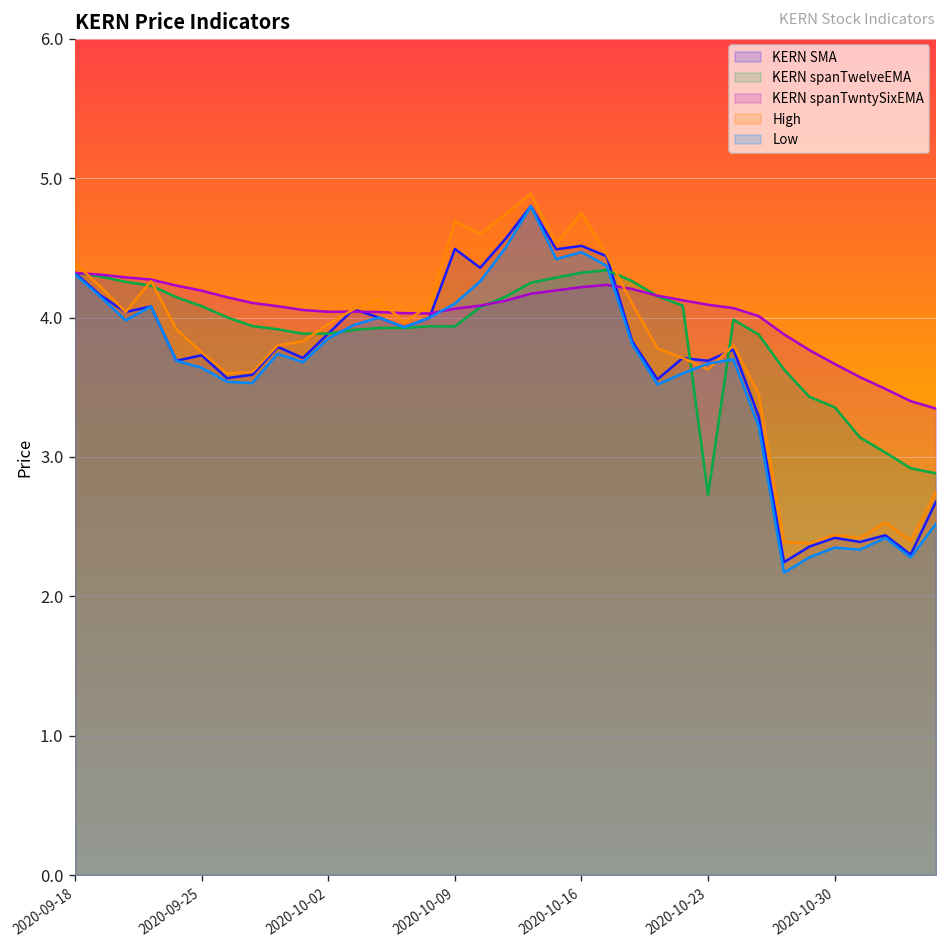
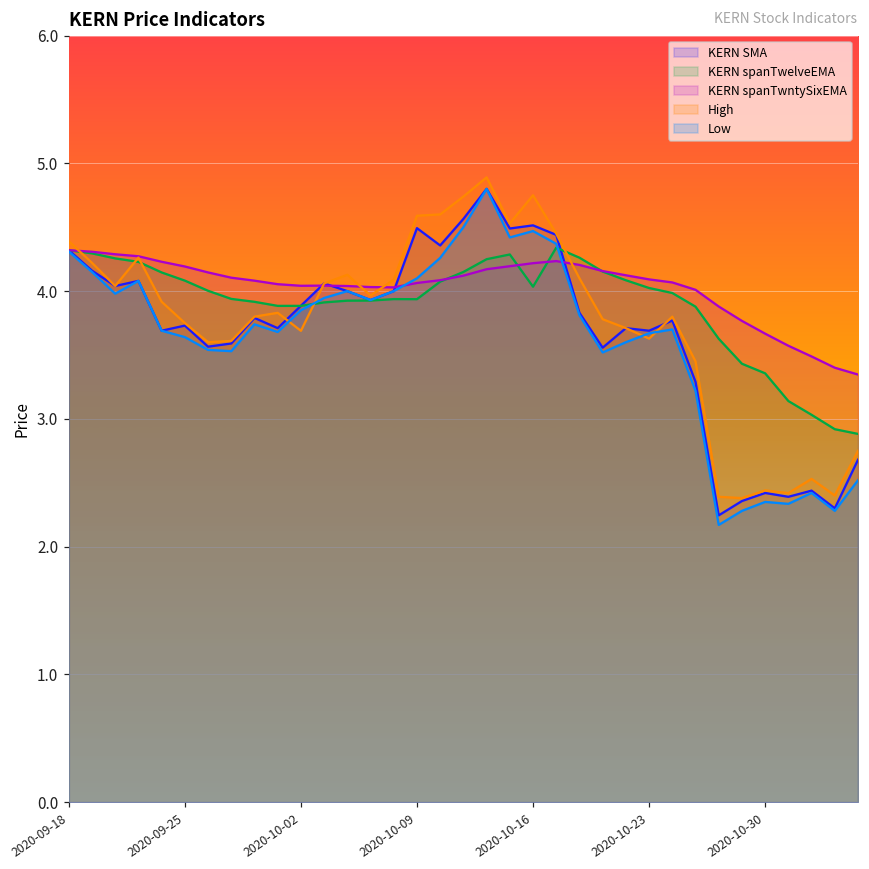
  {
    "KERN spanTwelveEMA": {
      "2020-09-25": 4.08,
      "2020-10-09": 3.94,
-     "2020-10-16": 4.32,
-     "2020-10-23": 2.73,
+     "2020-10-16": 4.03,
+     "2020-10-23": 4.02,
      "2020-10-30": 3.36
    },
    "High": {
      "2020-09-18": 4.39,
-     "2020-10-02": 3.95,
-     "2020-10-09": 4.69,
+     "2020-10-02": 3.69,
+     "2020-10-09": 4.59,
      "2020-10-16": 4.75,
      "2020-10-23": 3.63
    }
  }
